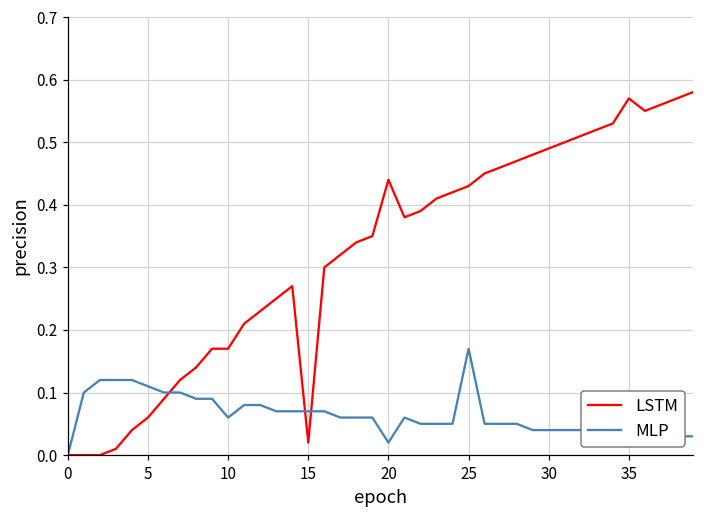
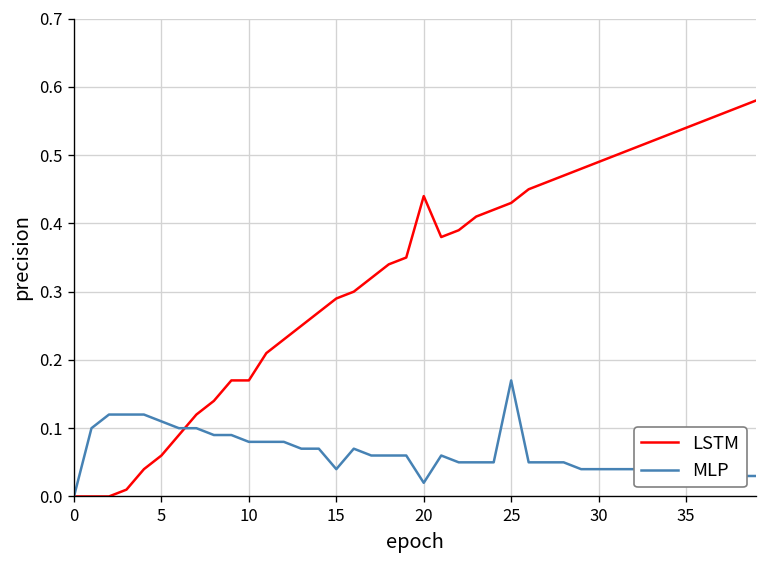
  {
    "LSTM": {
      "5": 0.06,
      "10": 0.17,
-     "15": 0.02,
+     "15": 0.29,
      "20": 0.44,
      "25": 0.43,
      "30": 0.49,
-     "35": 0.57
+     "35": 0.54
    },
    "MLP": {
      "5": 0.11,
-     "10": 0.06,
-     "15": 0.07,
+     "10": 0.08,
+     "15": 0.04,
      "20": 0.02,
      "25": 0.17,
      "30": 0.04
    }
  }
